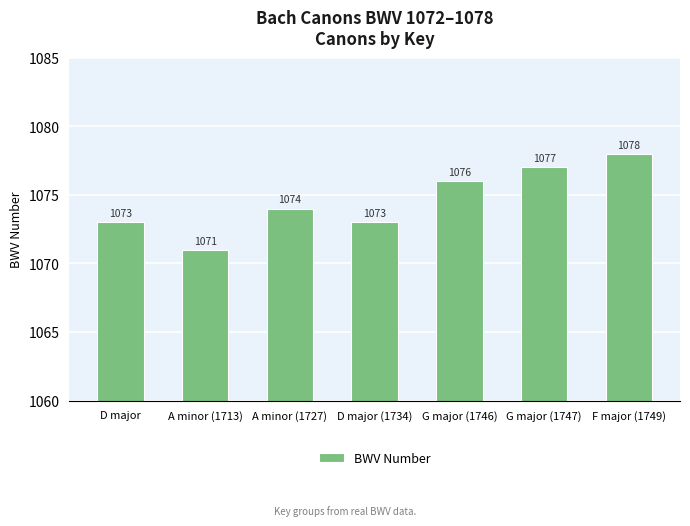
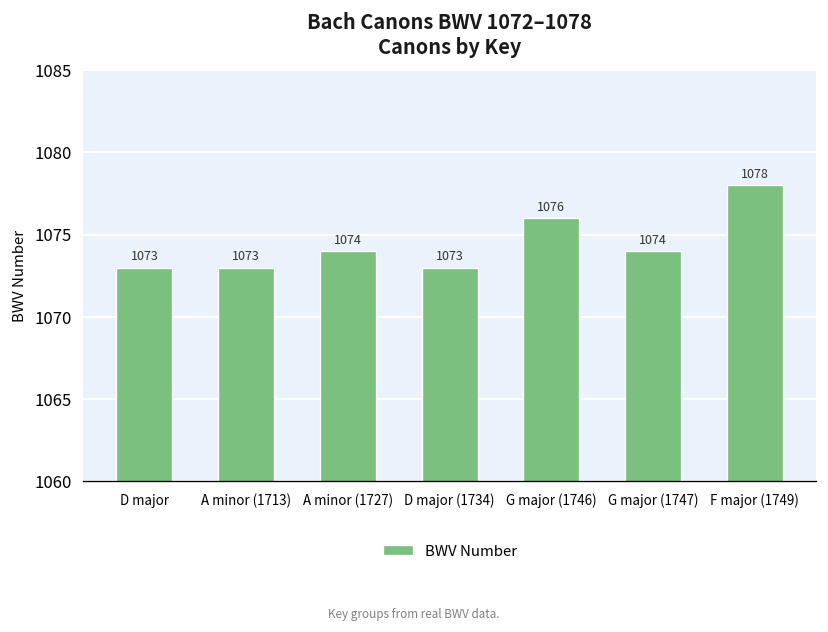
  {
    "D major": 1073,
-   "A minor (1713)": 1071,
+   "A minor (1713)": 1073,
    "A minor (1727)": 1074,
    "D major (1734)": 1073,
    "G major (1746)": 1076,
-   "G major (1747)": 1077,
+   "G major (1747)": 1074,
    "F major (1749)": 1078
  }
